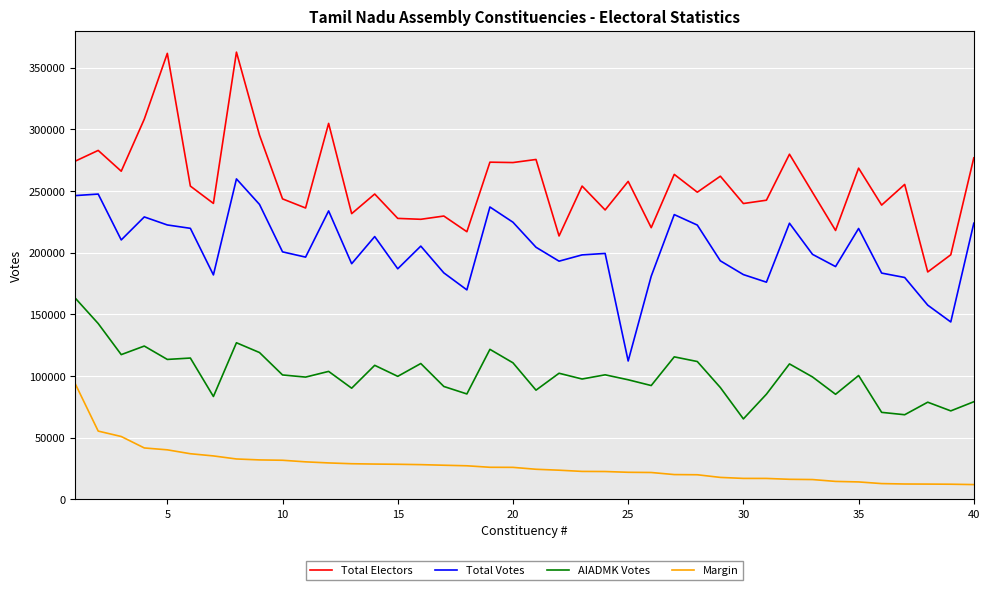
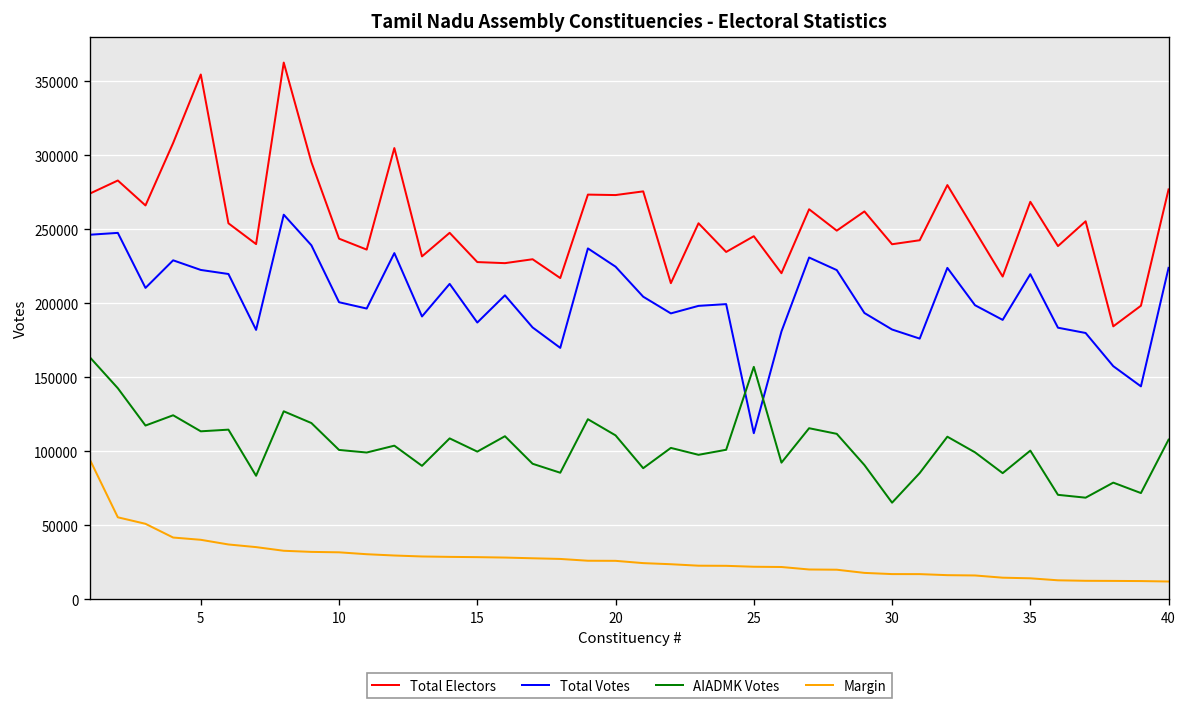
  {
    "Total Electors": {
-     "5": 361000,
+     "5": 354000,
      "10": 244000,
      "15": 228000,
      "20": 273000,
-     "25": 258000,
+     "25": 245000,
      "30": 240000,
      "35": 268000,
      "40": 277000
    },
    "Total Votes": {
      "5": 222000,
      "10": 201000,
      "15": 187000,
      "20": 225000,
      "25": 112000,
      "30": 182000,
      "35": 220000,
      "40": 224000
    },
    "AIADMK Votes": {
      "5": 113000,
      "10": 101000,
      "15": 100000,
      "20": 111000,
-     "25": 97000,
+     "25": 157000,
      "30": 65000,
      "35": 100000,
-     "40": 79000
+     "40": 108000
    },
    "Margin": {
      "5": 40000,
      "10": 32000,
      "15": 28000,
      "20": 26000,
      "25": 22000,
      "30": 17000,
      "35": 14000,
      "40": 12000
    }
  }
